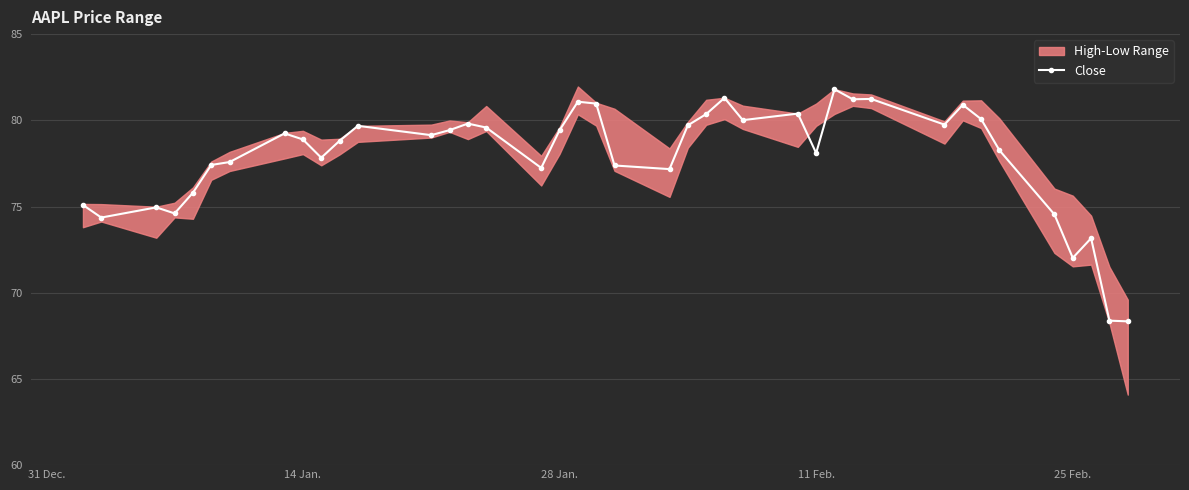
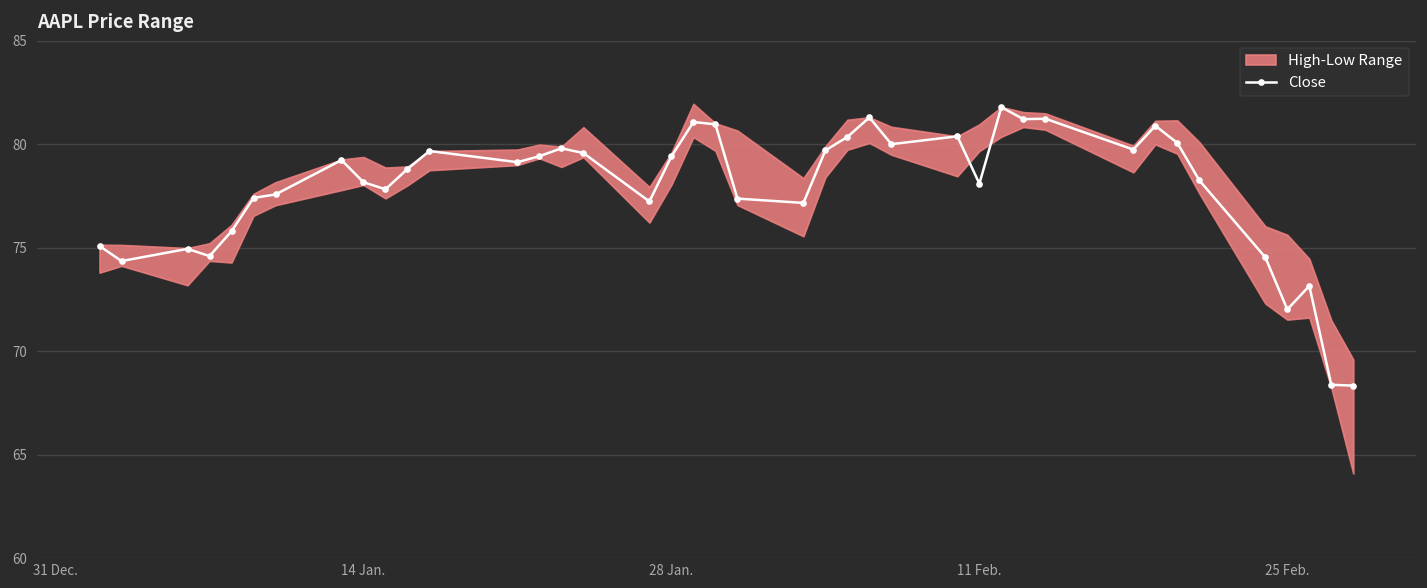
  {
    "Close": {
-     "14 Jan.": 78.9,
+     "14 Jan.": 78.2,
      "28 Jan.": 79.4,
      "11 Feb.": 78.1,
      "25 Feb.": 72.0
    }
  }
